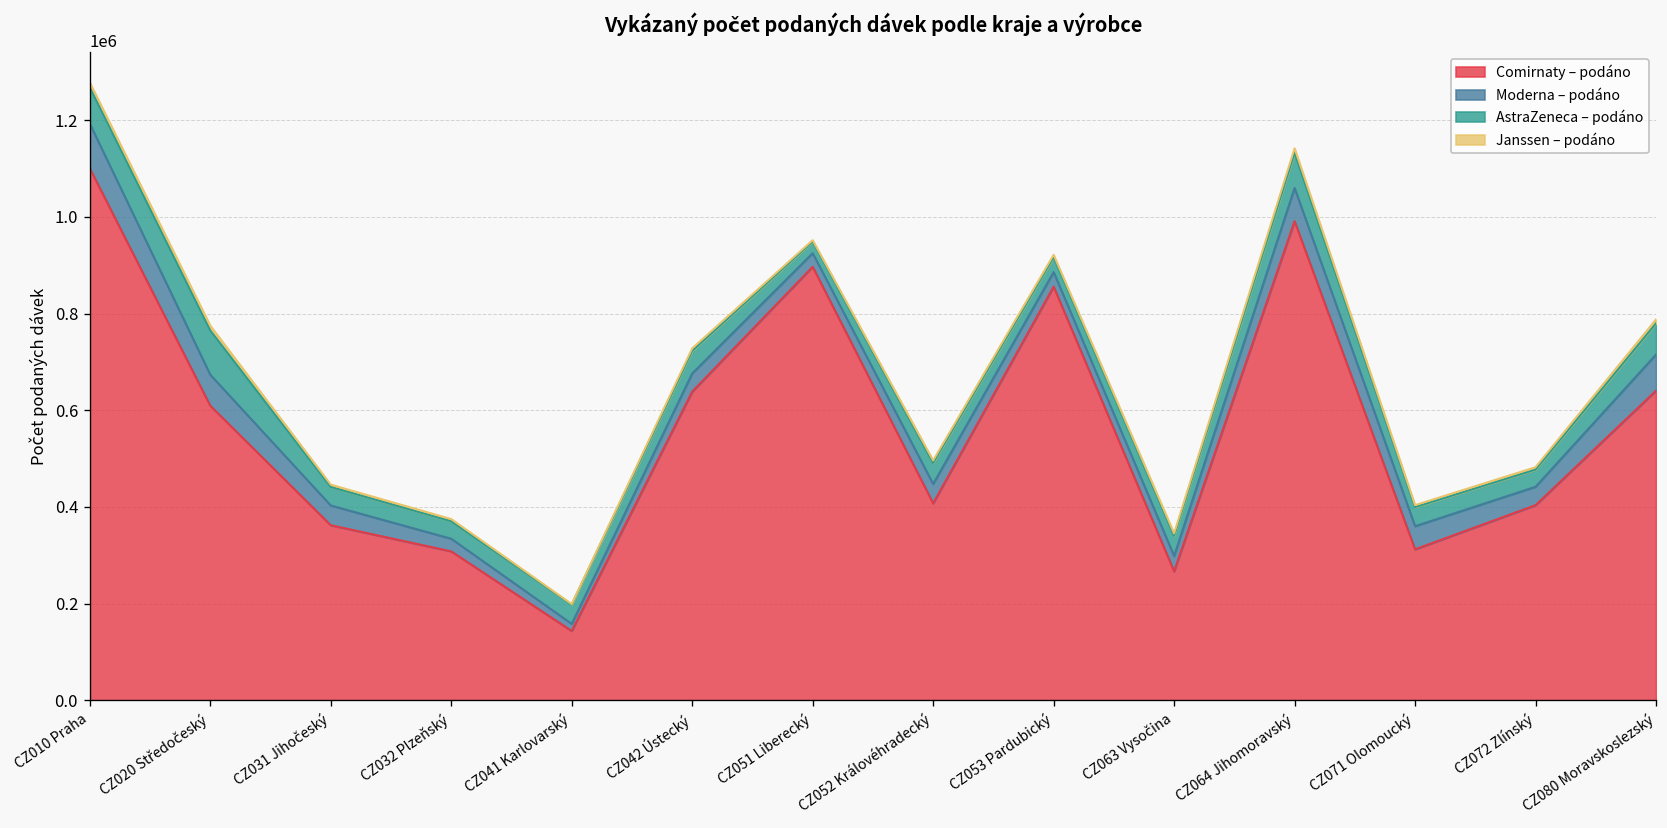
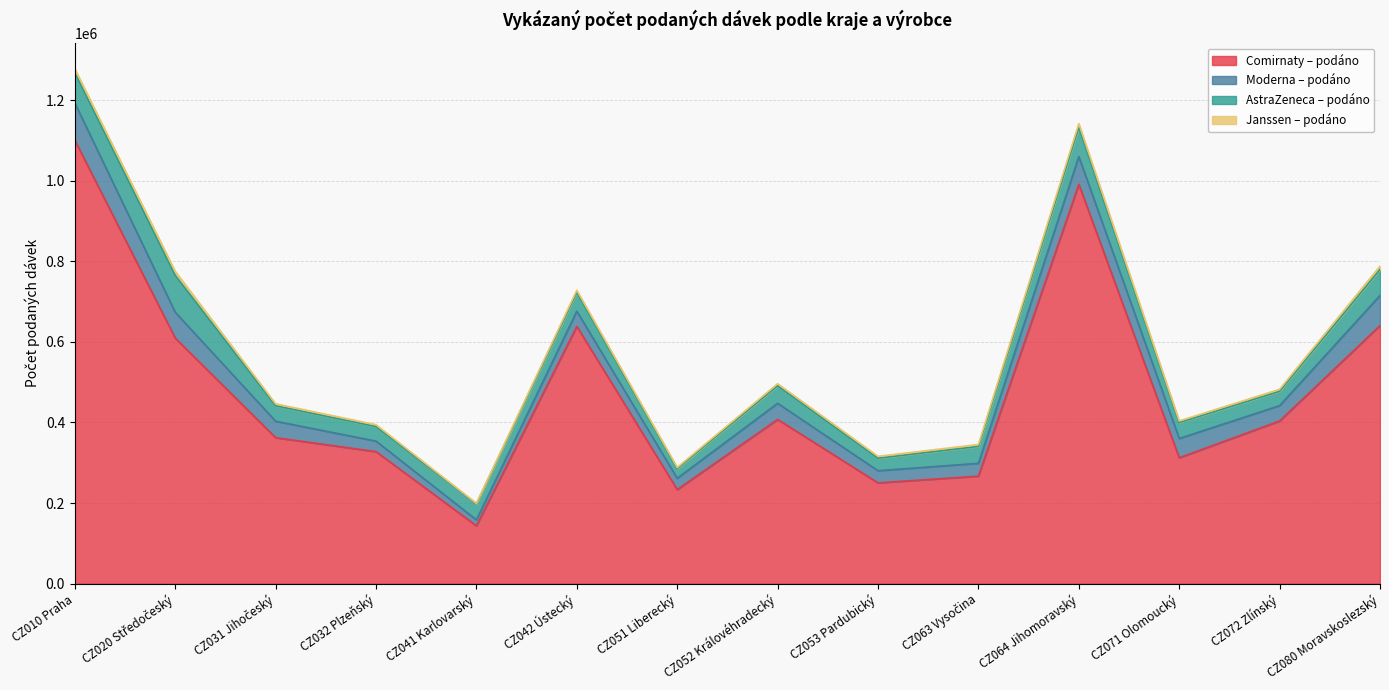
  {
    "Comirnaty – podáno": {
      "CZ010 Praha": 1100000,
      "CZ020 Středočeský": 610000,
      "CZ031 Jihočeský": 360000,
-     "CZ032 Plzeňský": 310000,
+     "CZ032 Plzeňský": 330000,
      "CZ041 Karlovarský": 140000,
      "CZ042 Ústecký": 640000,
-     "CZ051 Liberecký": 900000,
+     "CZ051 Liberecký": 230000,
      "CZ052 Královéhradecký": 410000,
-     "CZ053 Pardubický": 860000,
+     "CZ053 Pardubický": 250000,
      "CZ063 Vysočina": 270000,
      "CZ064 Jihomoravský": 990000,
      "CZ071 Olomoucký": 310000,
      "CZ072 Zlínský": 400000,
      "CZ080 Moravskoslezský": 640000
    },
    "Janssen – podáno": {
      "CZ010 Praha": 10000,
      "CZ020 Středočeský": 10000,
      "CZ064 Jihomoravský": 10000,
      "CZ080 Moravskoslezský": 10000
    }
  }
